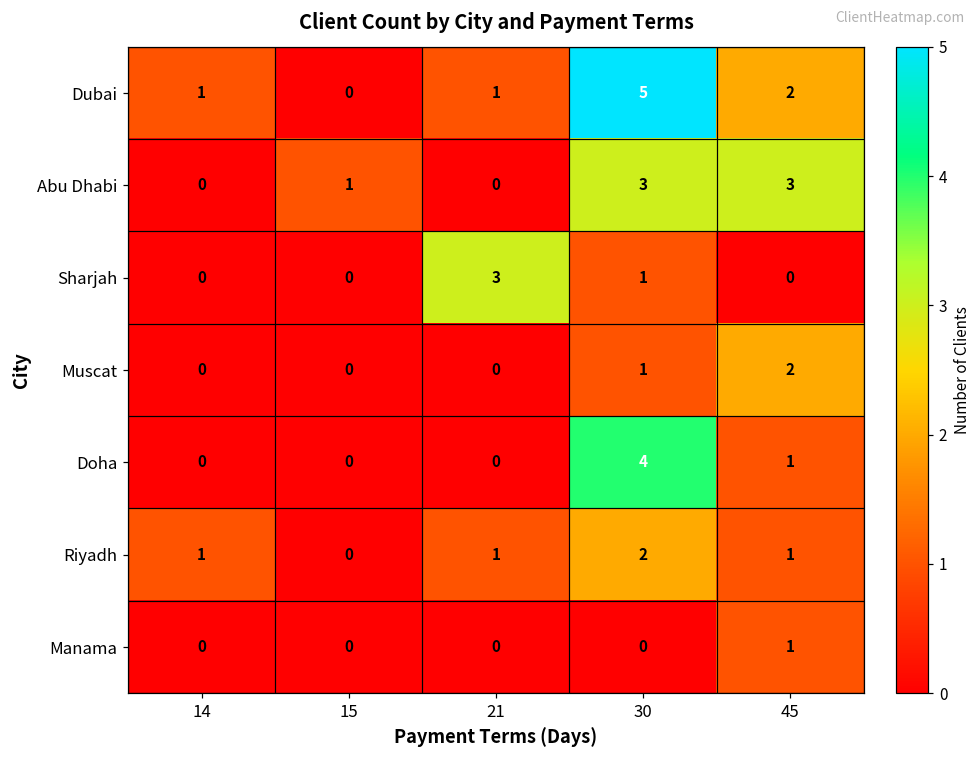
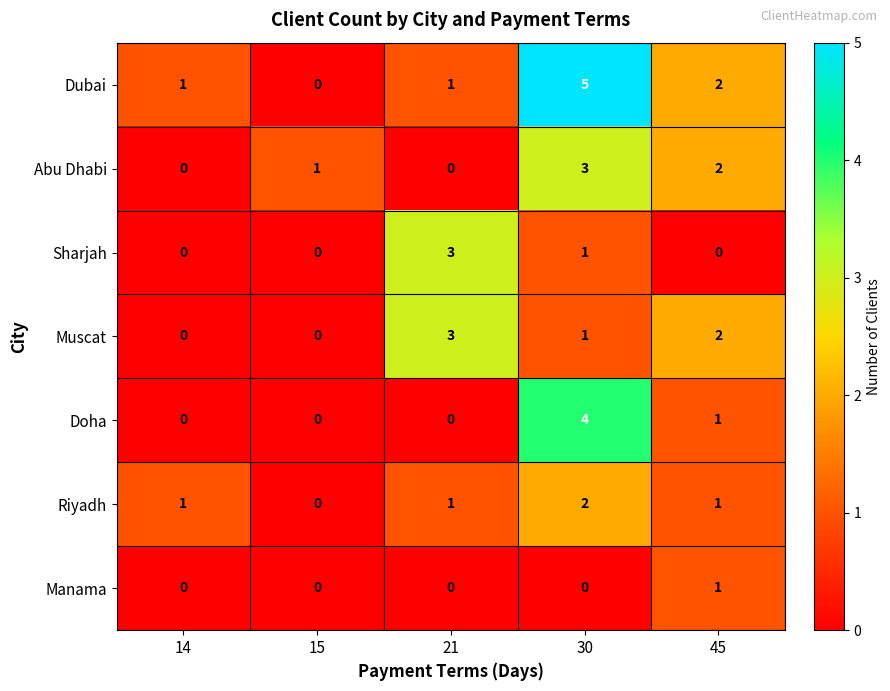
  {
    "Dubai": {
      "14": 1,
      "15": 0,
      "21": 1,
      "30": 5,
      "45": 2
    },
    "Abu Dhabi": {
      "14": 0,
      "15": 1,
      "21": 0,
      "30": 3,
-     "45": 3
+     "45": 2
    },
    "Sharjah": {
      "14": 0,
      "15": 0,
      "21": 3,
      "30": 1,
      "45": 0
    },
    "Muscat": {
      "14": 0,
      "15": 0,
-     "21": 0,
+     "21": 3,
      "30": 1,
      "45": 2
    },
    "Doha": {
      "14": 0,
      "15": 0,
      "21": 0,
      "30": 4,
      "45": 1
    },
    "Riyadh": {
      "14": 1,
      "15": 0,
      "21": 1,
      "30": 2,
      "45": 1
    },
    "Manama": {
      "14": 0,
      "15": 0,
      "21": 0,
      "30": 0,
      "45": 1
    }
  }
